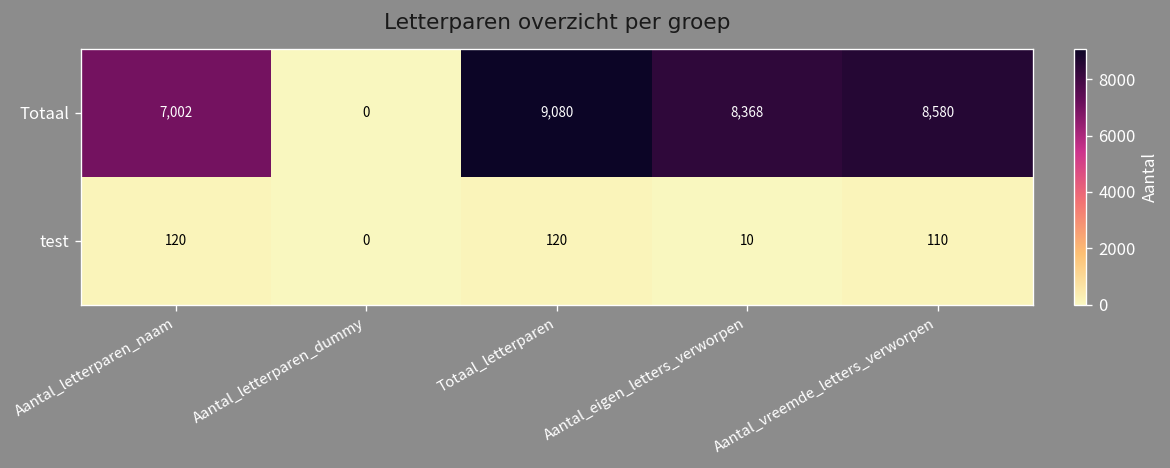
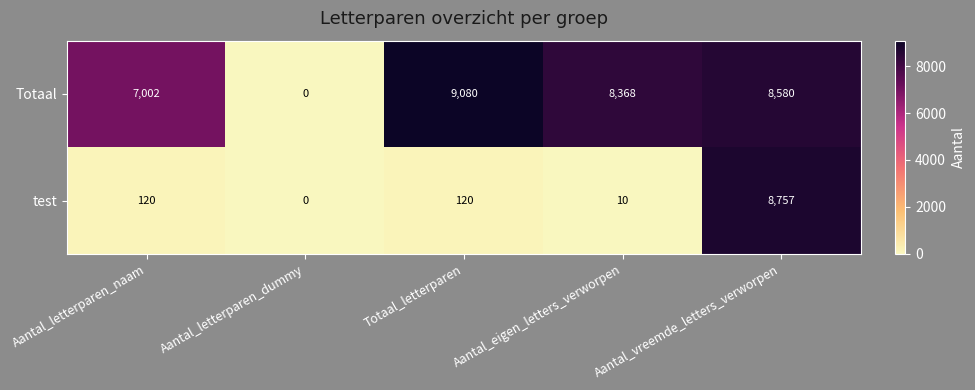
  {
    "Totaal": {
      "Aantal_letterparen_naam": "7,002",
      "Aantal_letterparen_dummy": "0",
      "Totaal_letterparen": "9,080",
      "Aantal_eigen_letters_verworpen": "8,368",
      "Aantal_vreemde_letters_verworpen": "8,580"
    },
    "test": {
      "Aantal_letterparen_naam": "120",
      "Aantal_letterparen_dummy": "0",
      "Totaal_letterparen": "120",
      "Aantal_eigen_letters_verworpen": "10",
-     "Aantal_vreemde_letters_verworpen": "110"
+     "Aantal_vreemde_letters_verworpen": "8,757"
    }
  }
